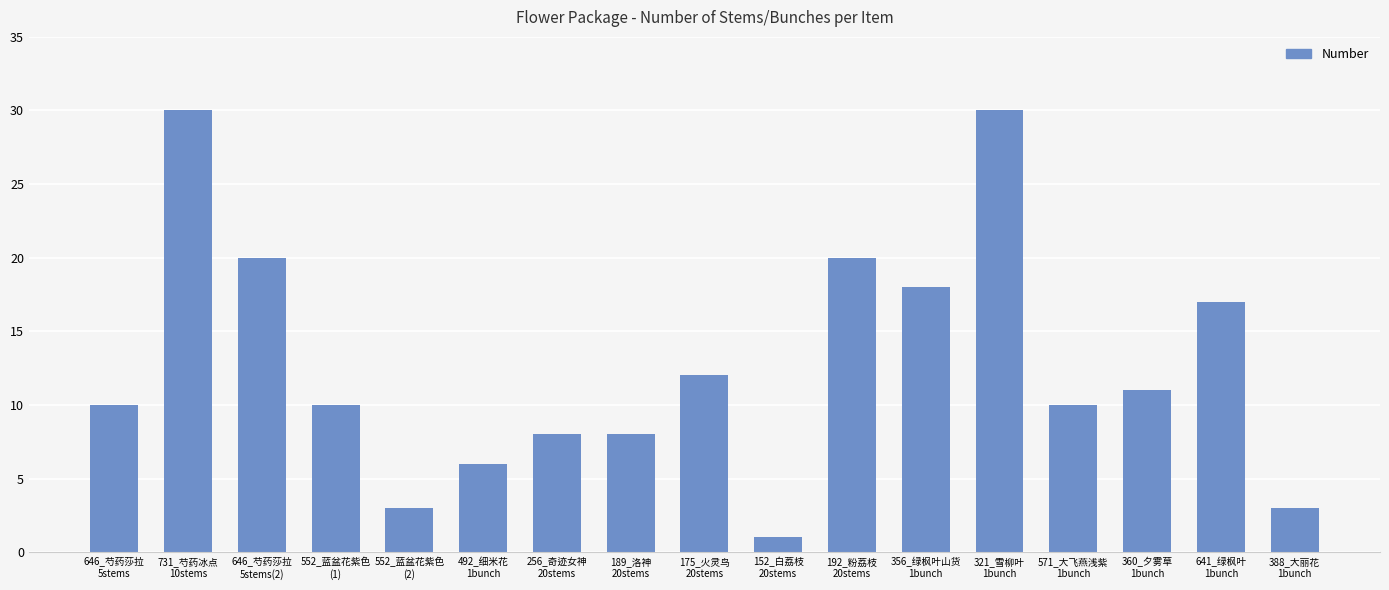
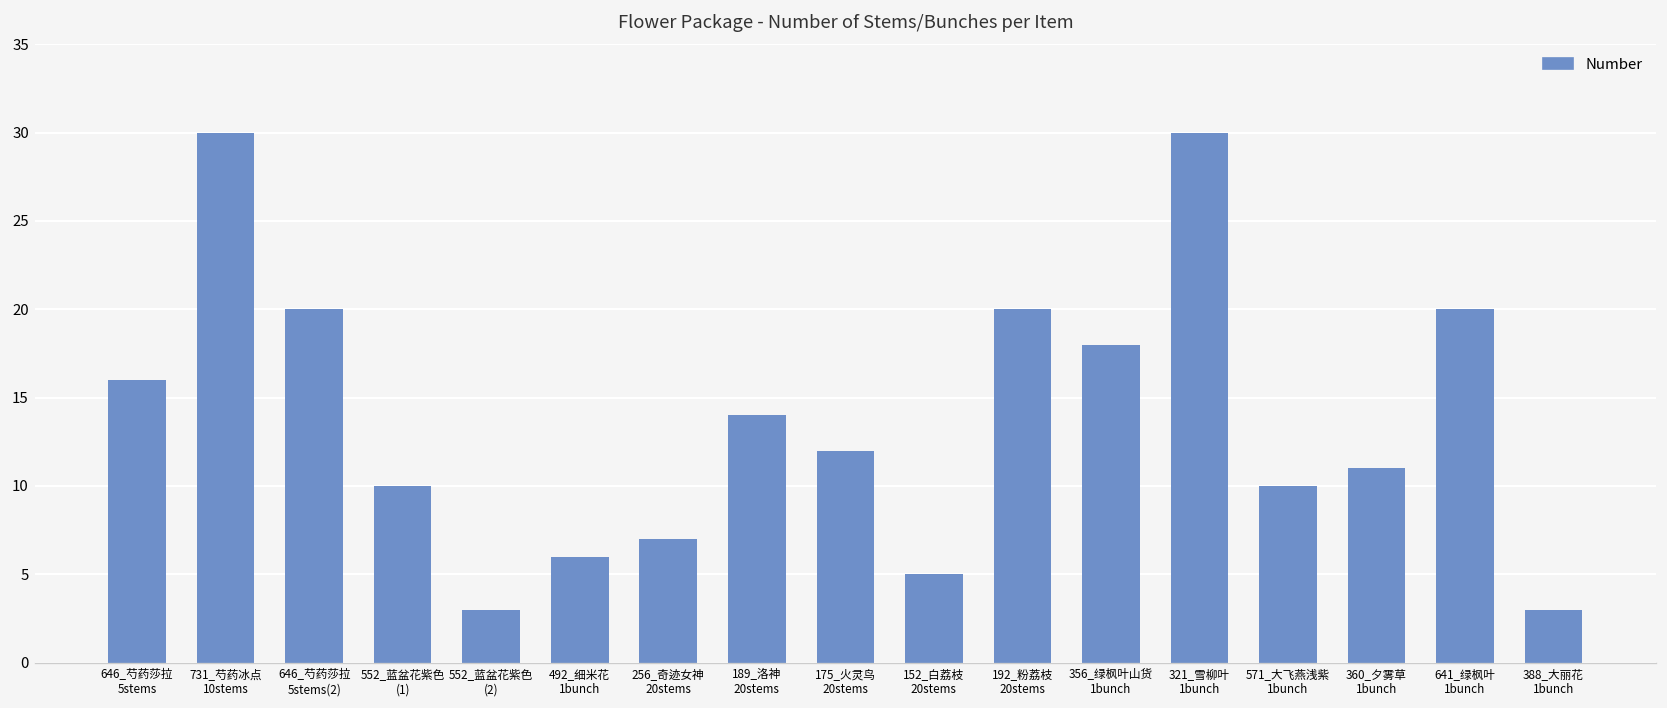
  {
-   "646_芍药莎拉 5stems": 10,
+   "646_芍药莎拉 5stems": 16,
    "731_芍药冰点 10stems": 30,
    "646_芍药莎拉 5stems(2)": 20,
    "552_蓝盆花紫色 (1)": 10,
    "552_蓝盆花紫色 (2)": 3,
    "492_细米花 1bunch": 6,
-   "256_奇迹女神 20stems": 8,
-   "189_洛神 20stems": 8,
+   "256_奇迹女神 20stems": 7,
+   "189_洛神 20stems": 14,
    "175_火灵鸟 20stems": 12,
-   "152_白荔枝 20stems": 1,
+   "152_白荔枝 20stems": 5,
    "192_粉荔枝 20stems": 20,
    "356_绿枫叶山货 1bunch": 18,
    "321_雪柳叶 1bunch": 30,
    "571_大飞燕浅紫 1bunch": 10,
    "360_夕雾草 1bunch": 11,
-   "641_绿枫叶 1bunch": 17,
+   "641_绿枫叶 1bunch": 20,
    "388_大丽花 1bunch": 3
  }
